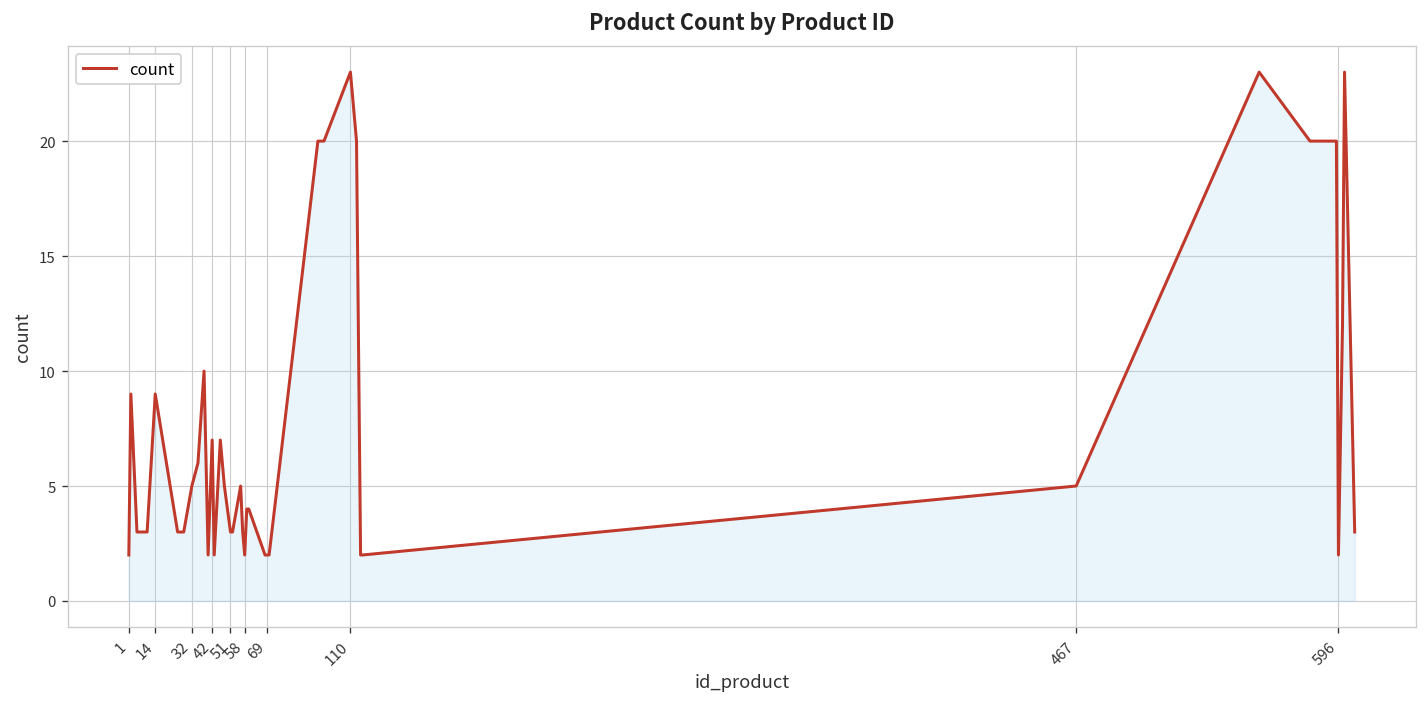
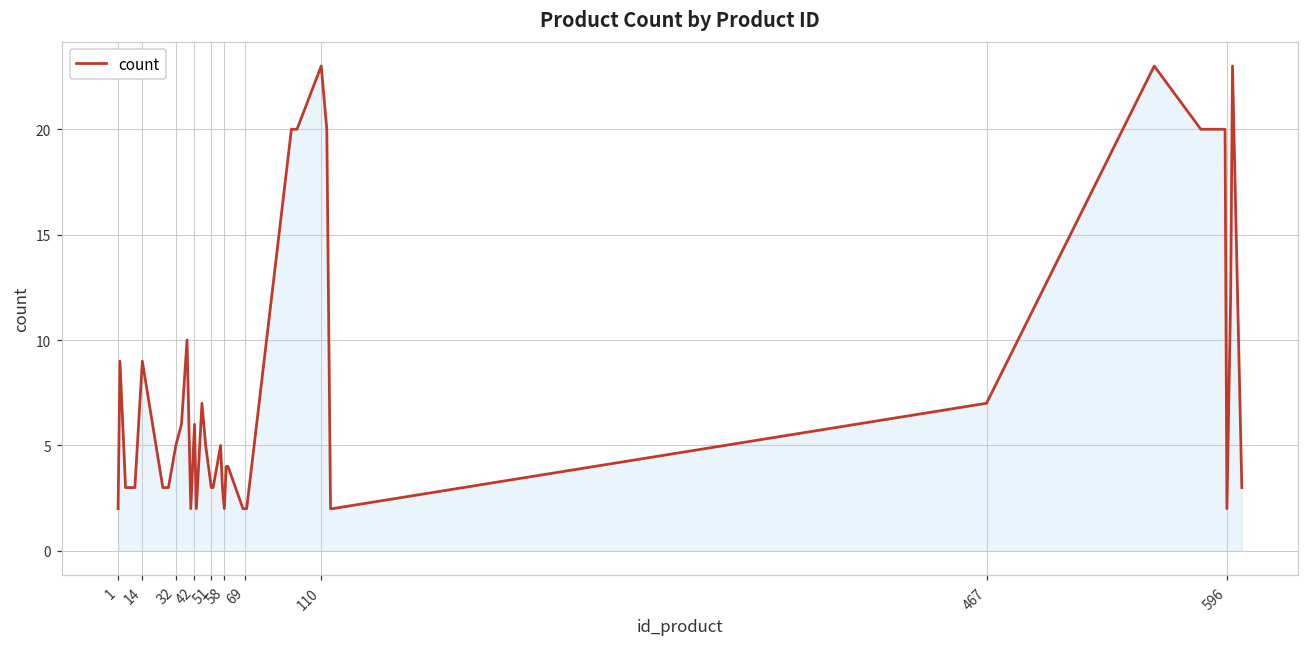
  {
    "1": 2,
    "14": 9,
    "32": 5,
-   "42": 7,
+   "42": 6,
    "51": 3,
    "58": 2,
    "69": 2,
    "110": 23,
-   "467": 5,
+   "467": 7,
    "596": 2
  }
